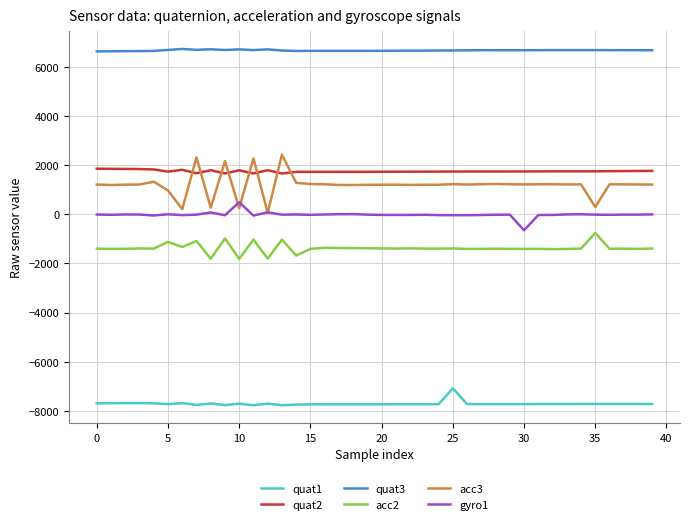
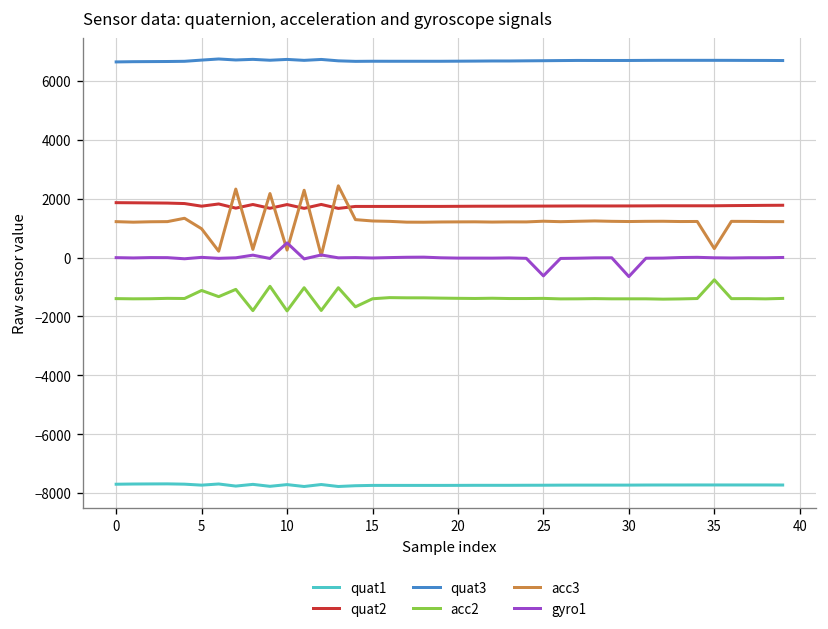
  {
    "quat1": {
      "0": -7700,
      "5": -7700,
      "10": -7700,
      "15": -7700,
      "20": -7700,
-     "25": -7100,
+     "25": -7700,
      "30": -7700,
      "35": -7700
    },
    "quat2": {
      "0": 1900,
      "5": 1700,
      "10": 1800,
      "15": 1700,
      "20": 1700,
      "25": 1700,
      "30": 1800,
      "35": 1800
    },
    "quat3": {
      "0": 6600,
      "5": 6700,
      "10": 6700,
      "15": 6700,
      "20": 6700,
      "25": 6700,
      "30": 6700,
      "35": 6700
    },
    "acc2": {
      "0": -1400,
      "5": -1100,
      "10": -1800,
      "15": -1400,
      "20": -1400,
      "25": -1400,
      "30": -1400,
      "35": -800
    },
    "acc3": {
      "0": 1200,
      "5": 1000,
      "10": 300,
      "15": 1200,
      "20": 1200,
      "25": 1200,
      "30": 1200,
      "35": 300
    },
    "gyro1": {
      "0": 0,
      "5": 0,
      "10": 500,
      "15": 0,
      "20": 0,
-     "25": 0,
+     "25": -600,
      "30": -600,
      "35": 0
    }
  }
